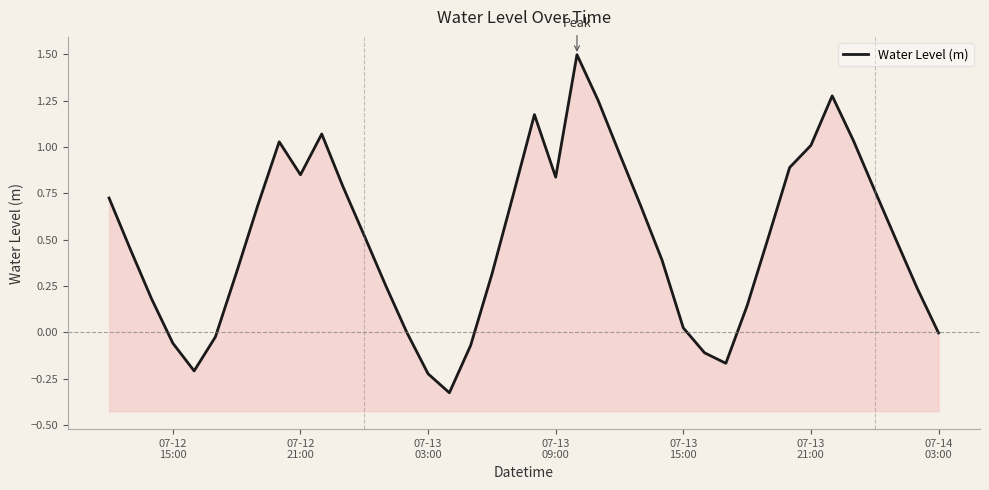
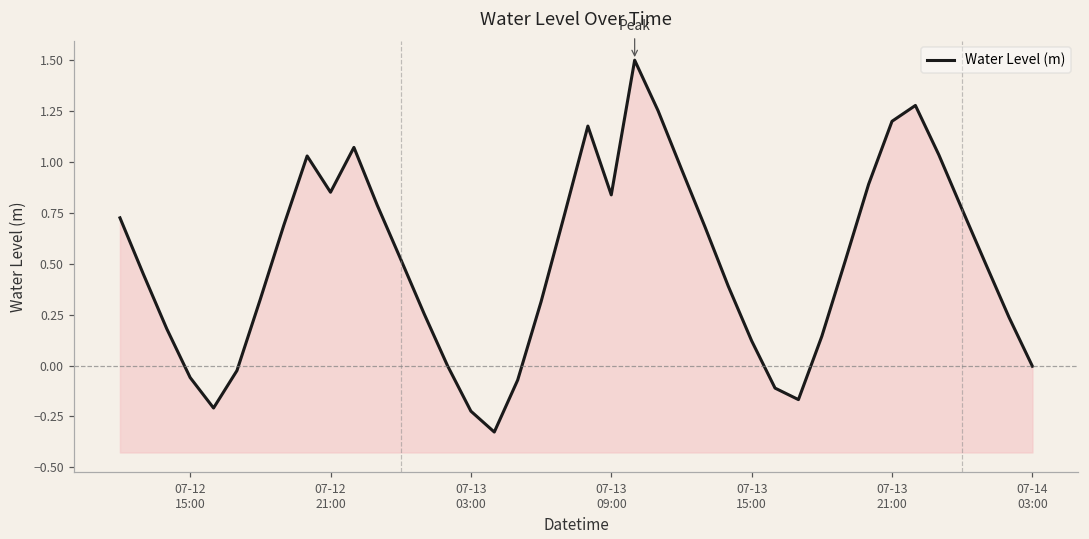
  {
    "07-12 15:00": -0.06,
    "07-12 21:00": 0.85,
    "07-13 03:00": -0.22,
    "07-13 09:00": 0.84,
-   "07-13 15:00": 0.02,
-   "07-13 21:00": 1.01,
+   "07-13 15:00": 0.12,
+   "07-13 21:00": 1.20,
    "07-14 03:00": 0.00
  }
